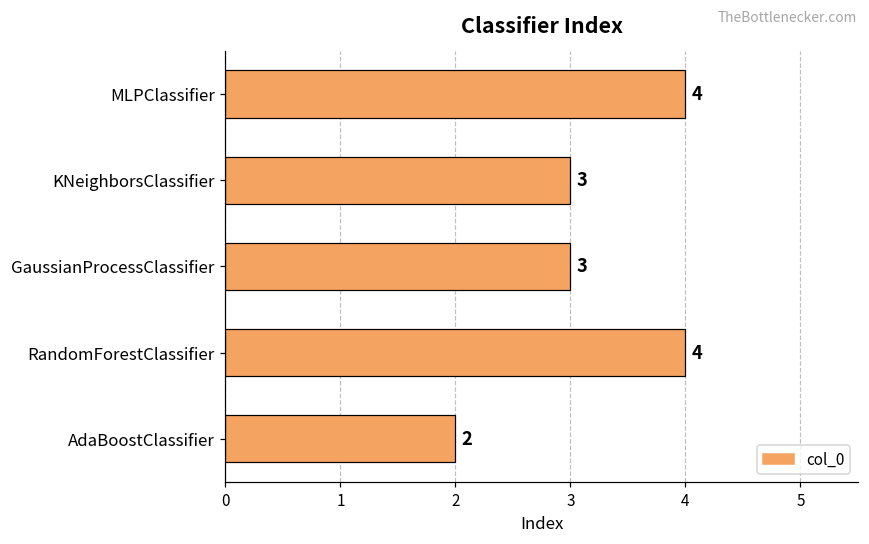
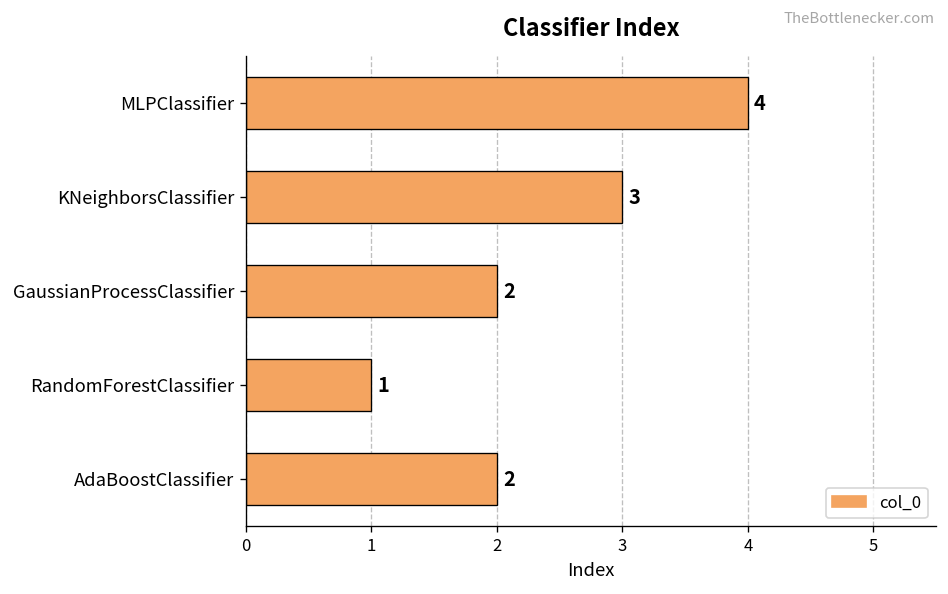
  {
    "MLPClassifier": 4,
    "KNeighborsClassifier": 3,
-   "GaussianProcessClassifier": 3,
-   "RandomForestClassifier": 4,
+   "GaussianProcessClassifier": 2,
+   "RandomForestClassifier": 1,
    "AdaBoostClassifier": 2
  }
